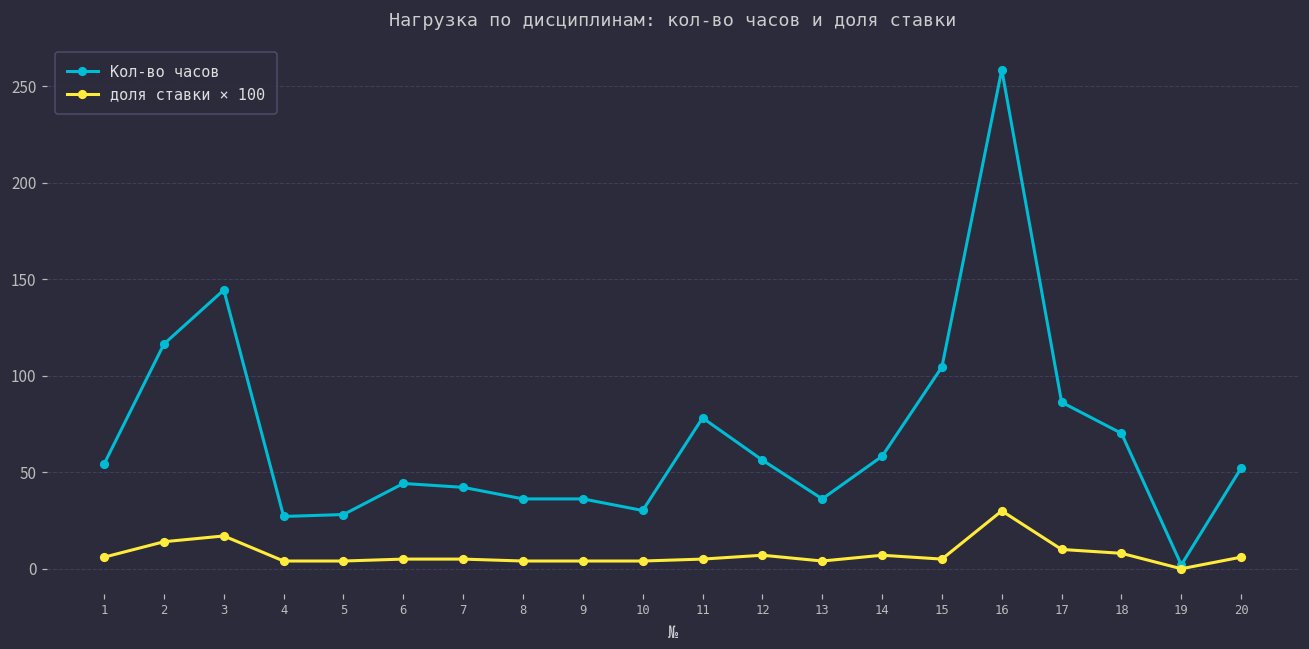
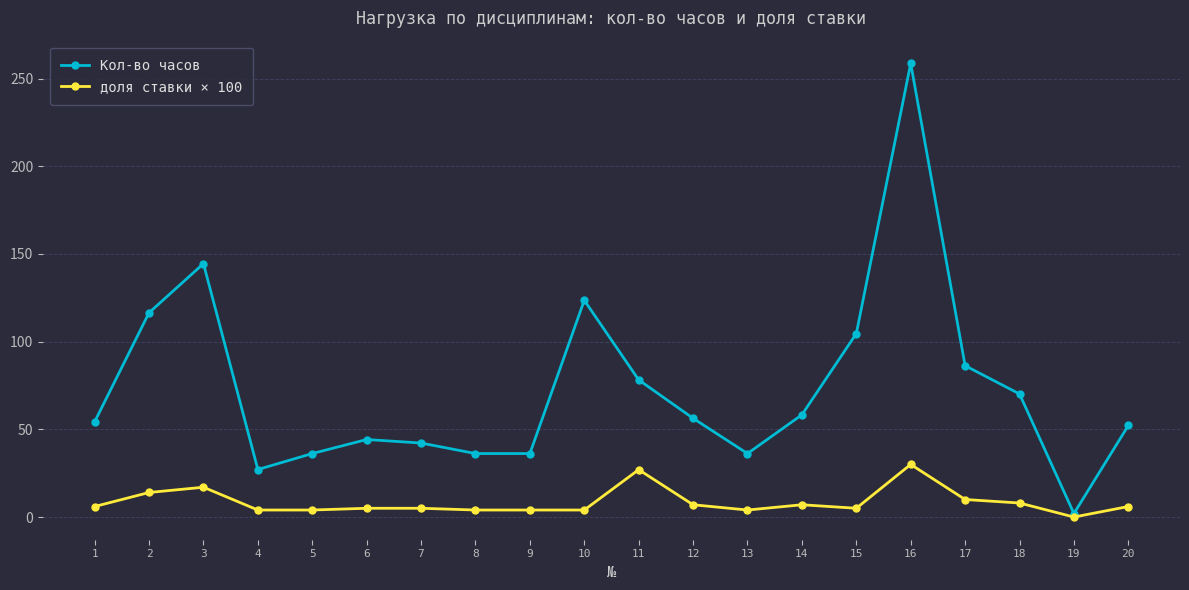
  {
    "Кол-во часов": {
      "1": 54,
      "2": 117,
      "3": 145,
      "4": 27,
-     "5": 28,
+     "5": 36,
      "6": 44,
      "7": 42,
      "8": 36,
      "9": 36,
-     "10": 30,
+     "10": 124,
      "11": 78,
      "12": 56,
      "13": 36,
      "14": 58,
      "15": 105,
      "16": 259,
      "17": 86,
      "18": 70,
      "19": 2,
      "20": 52
    },
    "доля ставки × 100": {
      "1": 6,
      "2": 14,
      "3": 17,
      "4": 4,
      "5": 4,
      "6": 5,
      "7": 5,
      "8": 4,
      "9": 4,
      "10": 4,
-     "11": 5,
+     "11": 27,
      "12": 7,
      "13": 4,
      "14": 7,
      "15": 5,
      "16": 30,
      "17": 10,
      "18": 8,
      "19": 0,
      "20": 6
    }
  }
